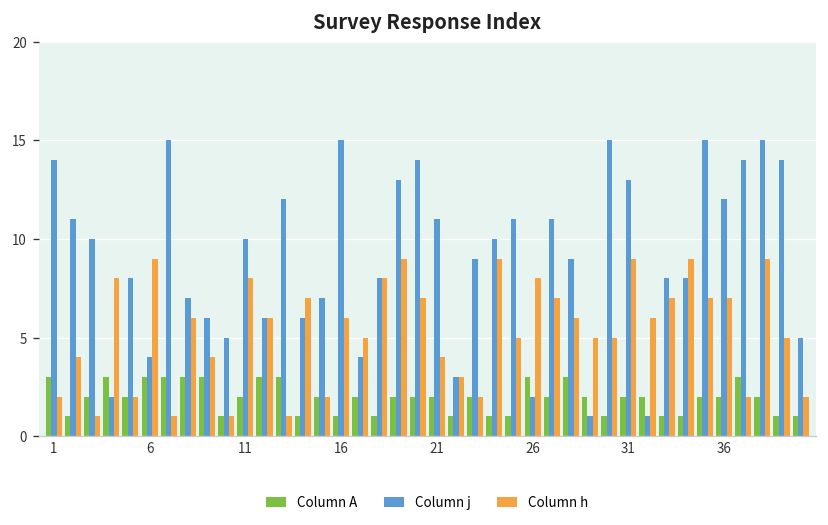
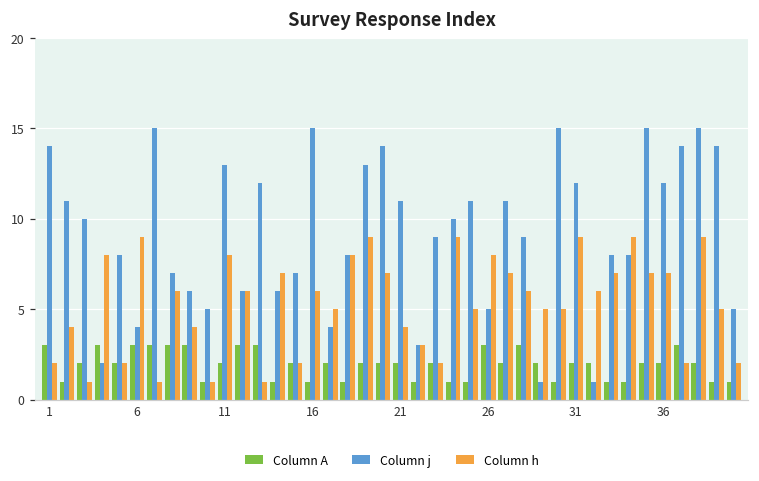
  {
    "Column j": {
      "1": 14,
      "6": 4,
-     "11": 10,
+     "11": 13,
      "16": 15,
      "21": 11,
-     "26": 2,
-     "31": 13,
+     "26": 5,
+     "31": 12,
      "36": 12
    }
  }
